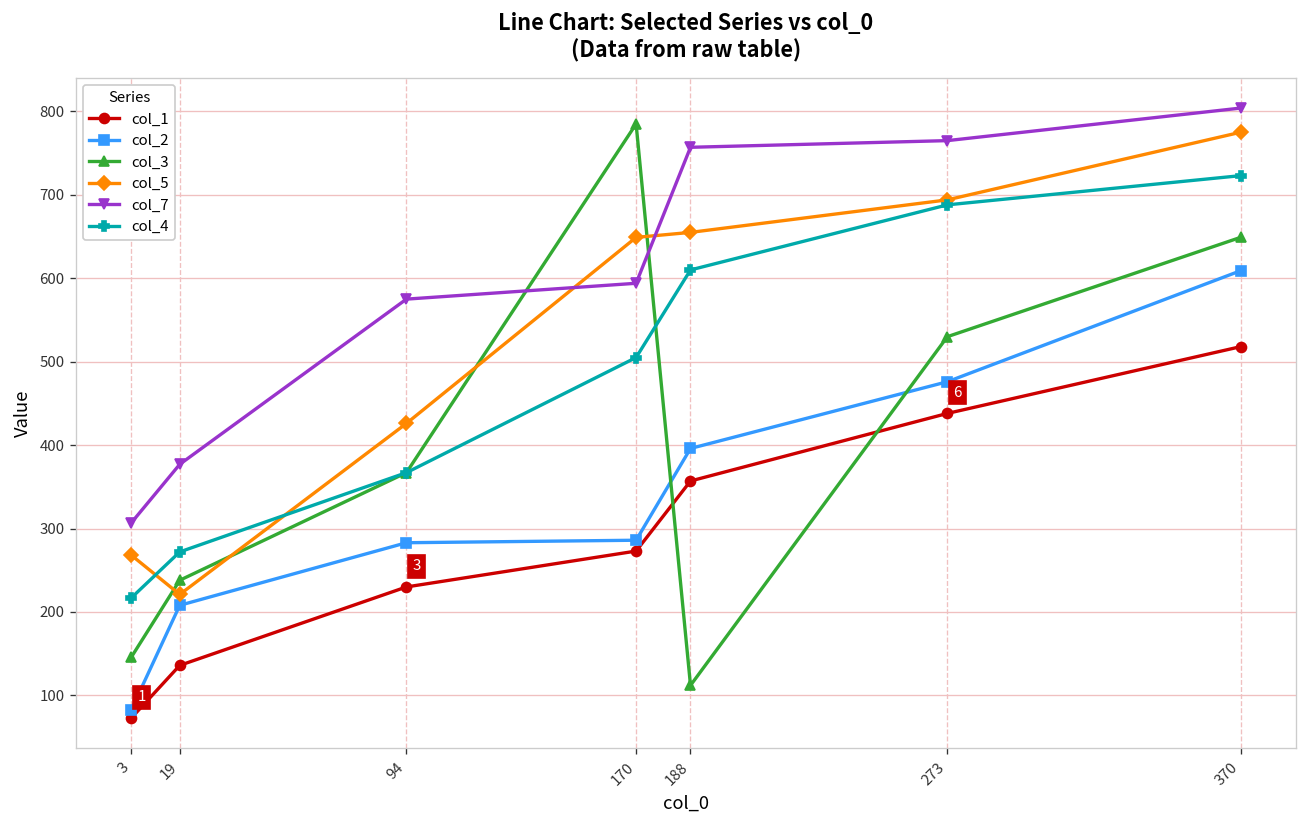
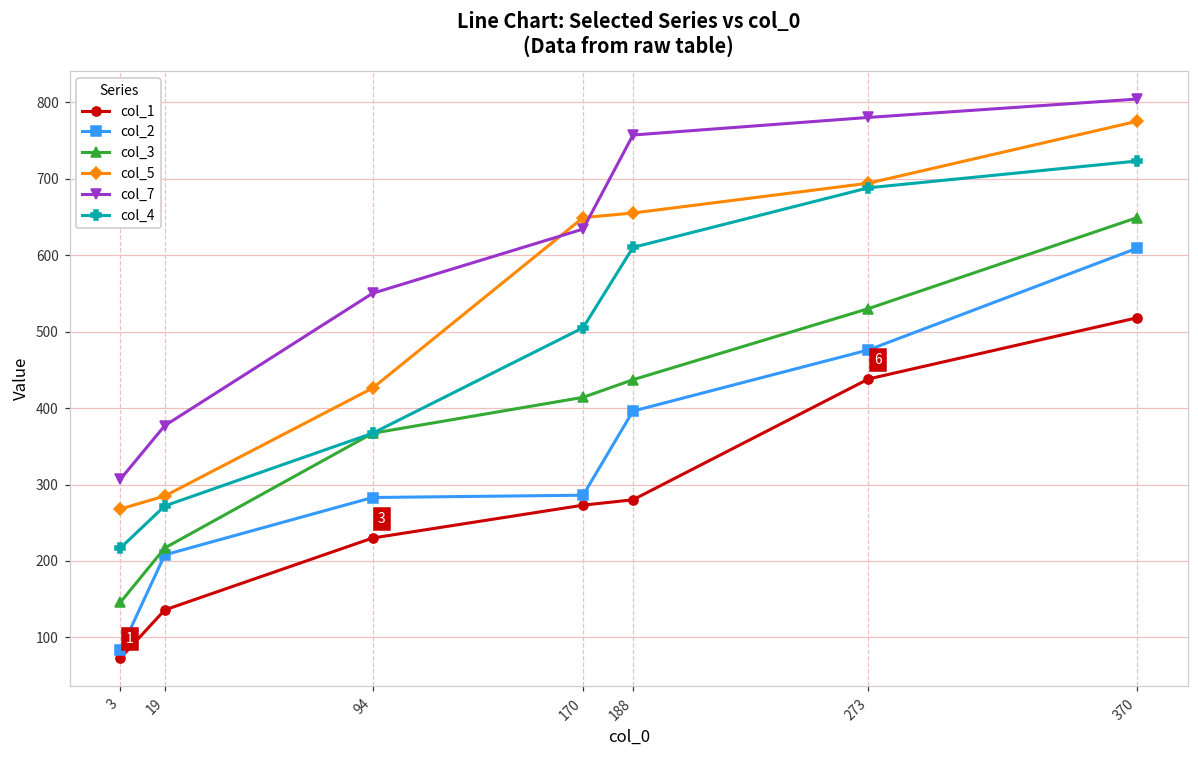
  {
    "col_1": {
      "3": 70,
      "19": 140,
      "170": 270,
-     "188": 360,
+     "188": 280,
      "273": 440,
      "370": 520
    },
    "col_2": {
      "19": 210,
      "94": 280,
      "170": 290,
      "188": 400,
      "370": 610
    },
    "col_3": {
      "3": 150,
-     "19": 240,
-     "170": 790,
-     "188": 110,
+     "19": 220,
+     "170": 410,
+     "188": 440,
      "273": 530,
      "370": 650
    },
    "col_5": {
      "3": 270,
-     "19": 220,
+     "19": 290,
      "94": 430,
      "170": 650,
      "188": 660,
      "273": 690,
      "370": 780
    },
    "col_7": {
      "3": 310,
      "19": 380,
-     "94": 580,
-     "170": 590,
+     "94": 550,
+     "170": 630,
      "188": 760,
-     "273": 770,
+     "273": 780,
      "370": 800
    },
    "col_4": {
      "3": 220,
      "19": 270,
      "170": 510,
      "188": 610,
      "273": 690,
      "370": 720
    }
  }
